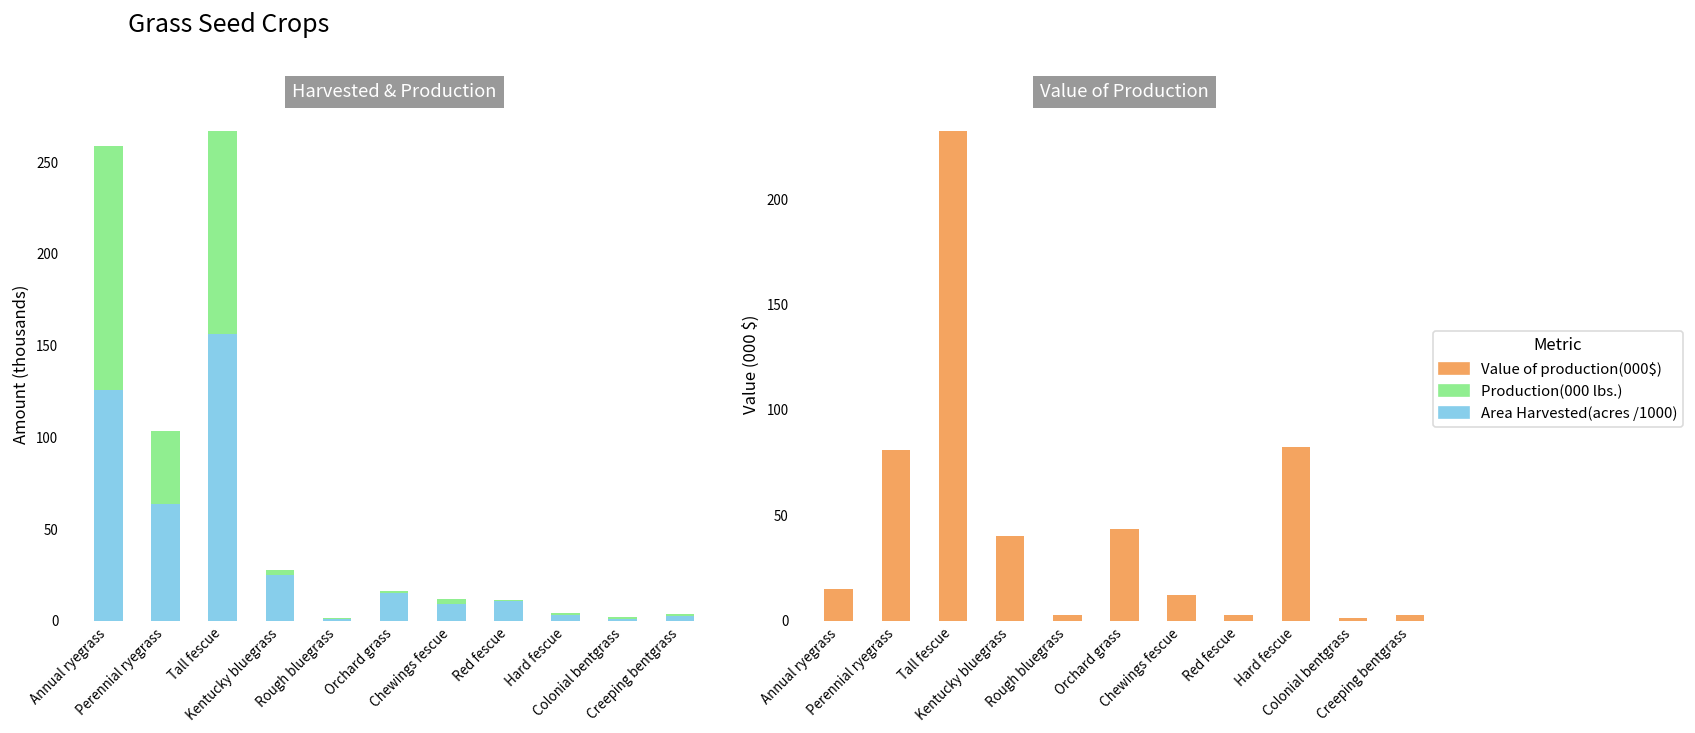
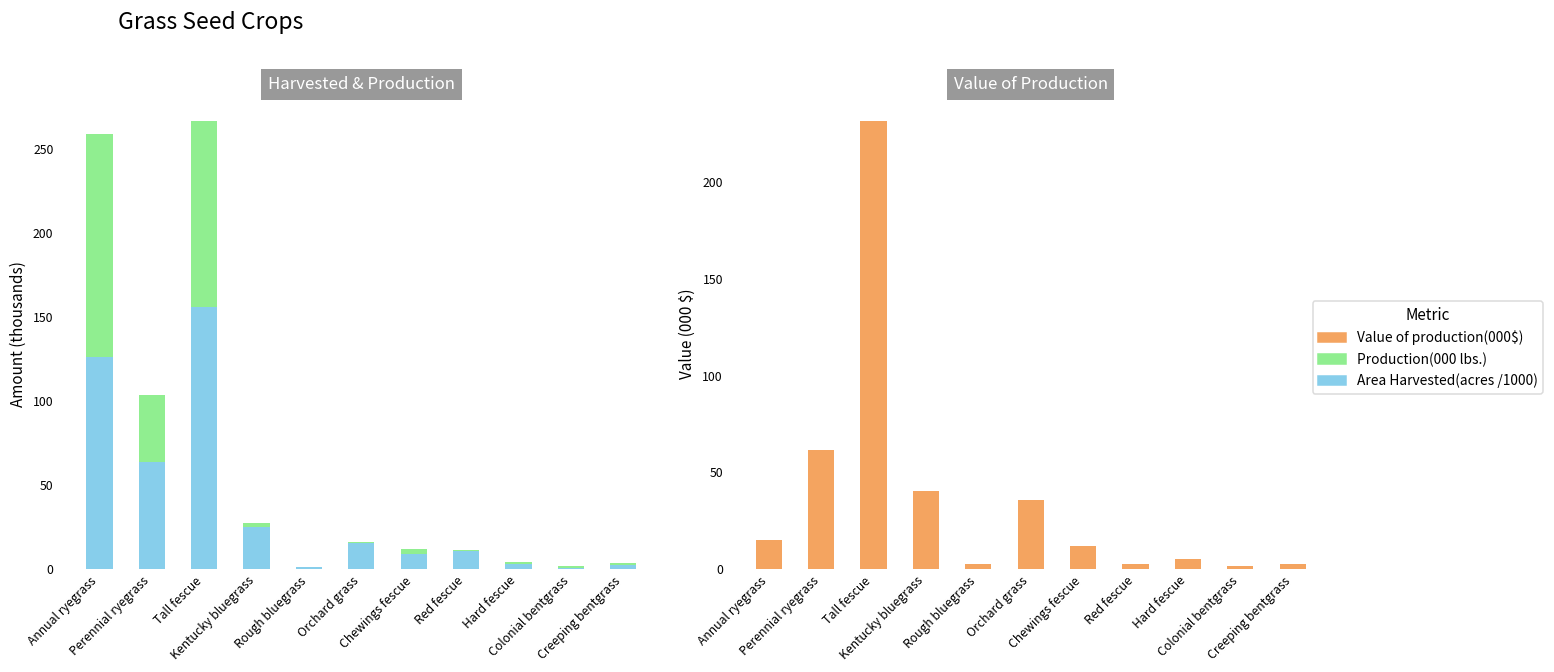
  {
    "Harvested & Production": {
      "Area Harvested(acres /1000)": {
        "Annual ryegrass": 126,
        "Perennial ryegrass": 63,
        "Tall fescue": 156,
        "Kentucky bluegrass": 25,
        "Orchard grass": 15,
        "Chewings fescue": 9,
        "Red fescue": 11,
        "Hard fescue": 3,
        "Colonial bentgrass": 2,
        "Creeping bentgrass": 3
      },
      "Production(000 lbs.)": {
        "Annual ryegrass": 133,
        "Perennial ryegrass": 40,
        "Tall fescue": 111,
        "Kentucky bluegrass": 3,
        "Chewings fescue": 3
      }
    },
    "Value of Production": {
      "Annual ryegrass": 15,
-     "Perennial ryegrass": 81,
+     "Perennial ryegrass": 62,
      "Tall fescue": 232,
      "Kentucky bluegrass": 40,
      "Rough bluegrass": 3,
-     "Orchard grass": 44,
+     "Orchard grass": 36,
      "Chewings fescue": 12,
      "Red fescue": 3,
-     "Hard fescue": 82,
+     "Hard fescue": 5,
      "Creeping bentgrass": 3
    }
  }
